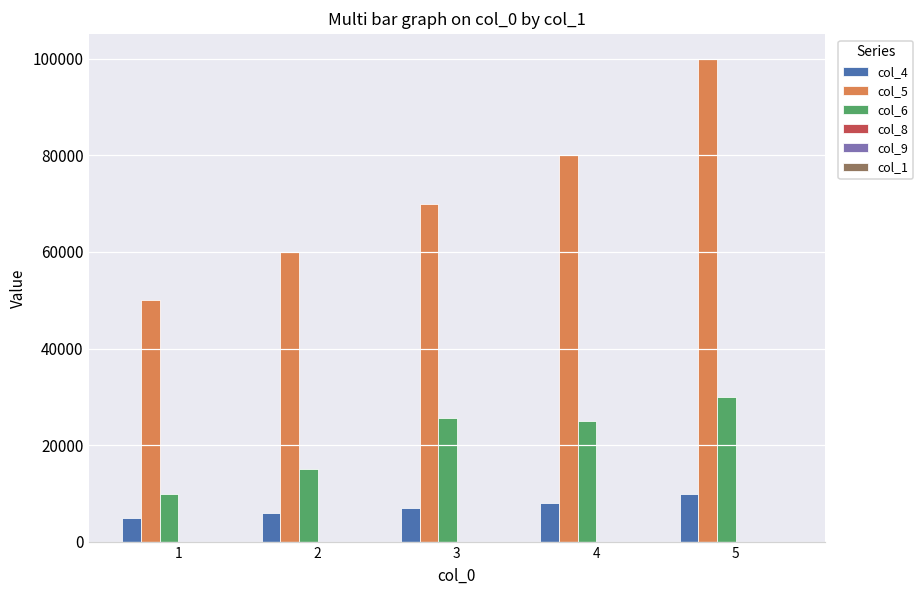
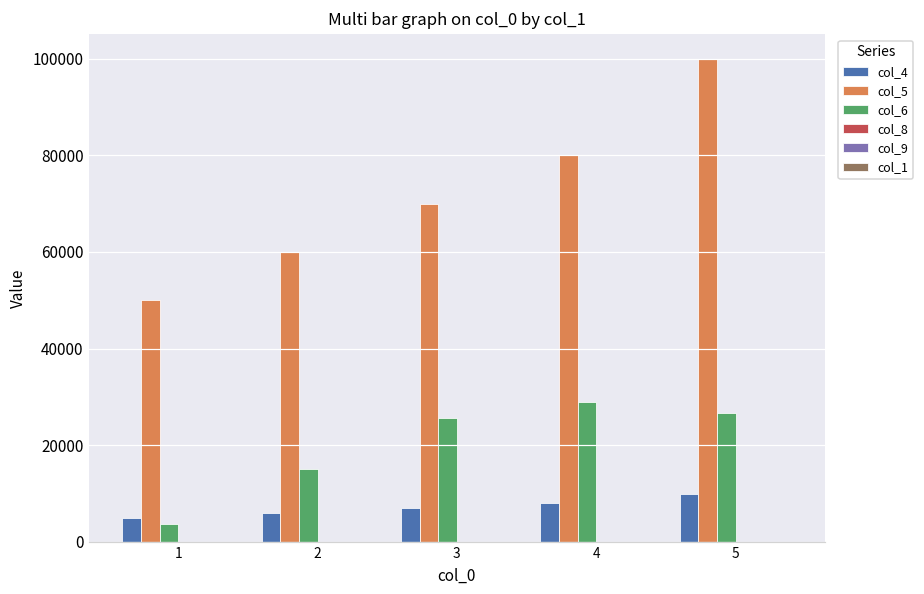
  {
    "col_6": {
-     "1": 10000,
+     "1": 4000,
      "2": 15000,
      "3": 26000,
-     "4": 25000,
-     "5": 30000
+     "4": 29000,
+     "5": 27000
    },
    "col_1": {
      "1": 0,
      "2": 0,
      "3": 0,
      "4": 0,
      "5": 0
    }
  }
